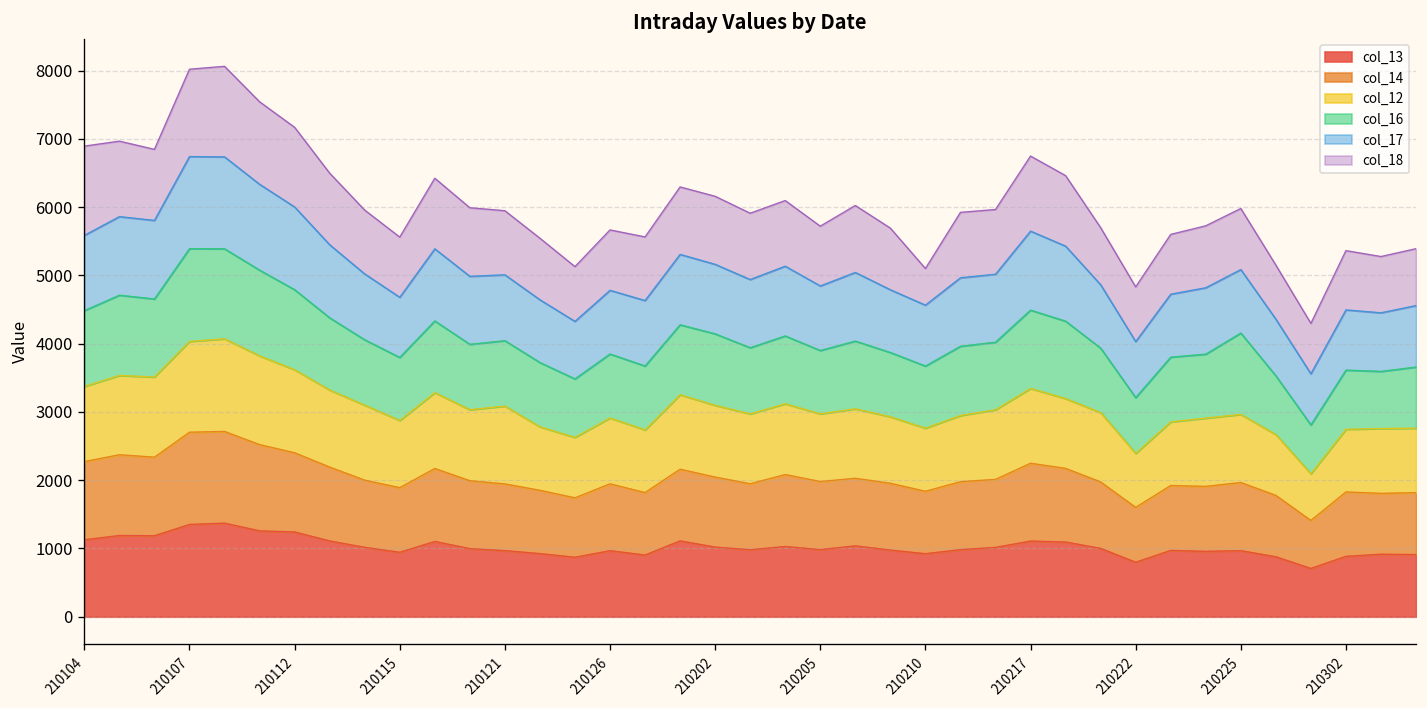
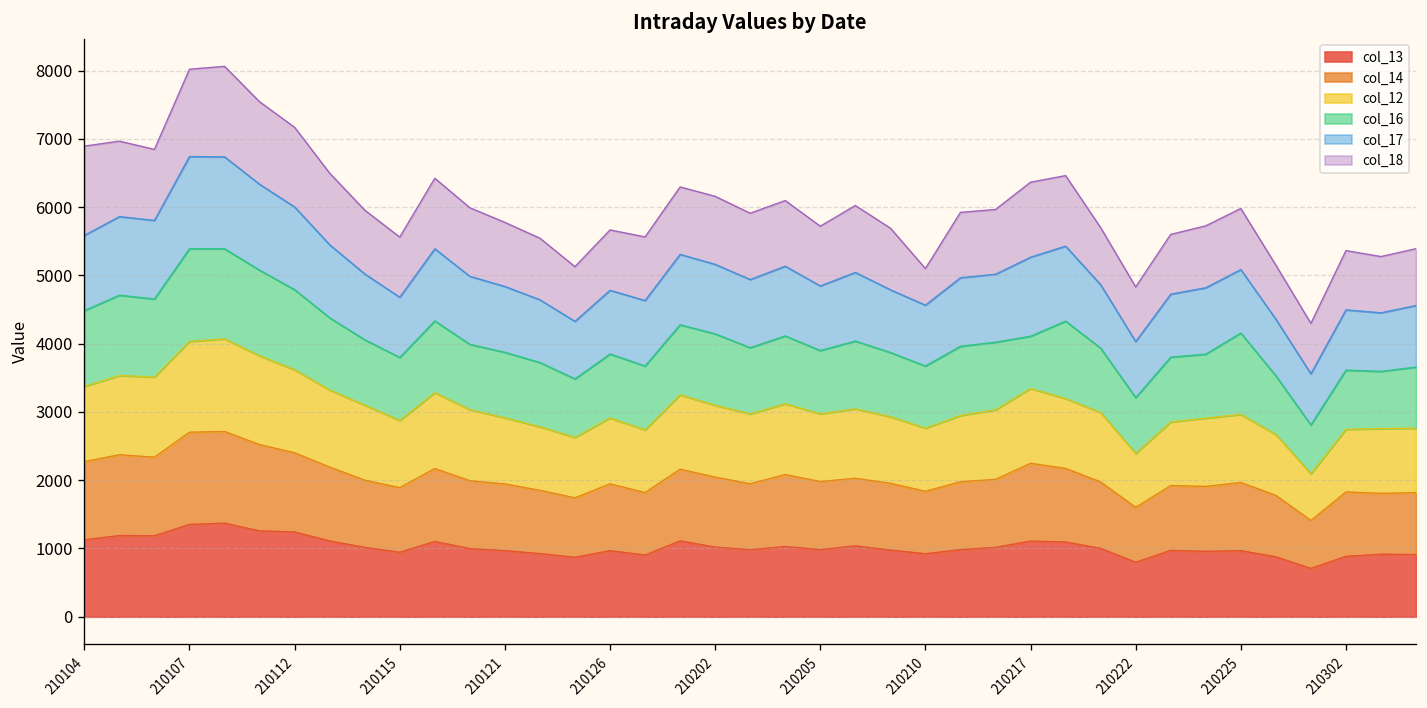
  {
    "col_12": {
      "210104": 1100,
      "210107": 1300,
      "210112": 1200,
      "210115": 1000,
-     "210121": 1100,
+     "210121": 1000,
      "210126": 1000,
      "210202": 1100,
      "210205": 1000,
      "210210": 900,
      "210217": 1100,
      "210222": 800,
      "210225": 1000,
      "210302": 900
    },
    "col_16": {
      "210104": 1100,
      "210107": 1400,
      "210112": 1200,
      "210115": 900,
      "210121": 1000,
      "210126": 900,
      "210202": 1000,
      "210205": 900,
      "210210": 900,
-     "210217": 1100,
+     "210217": 800,
      "210222": 800,
      "210225": 1200,
      "210302": 900
    },
    "col_17": {
      "210104": 1100,
      "210107": 1300,
      "210112": 1200,
      "210115": 900,
      "210121": 1000,
      "210126": 900,
      "210202": 1000,
      "210205": 900,
      "210210": 900,
      "210217": 1200,
      "210222": 800,
      "210225": 900,
      "210302": 900
    },
    "col_18": {
      "210104": 1300,
      "210107": 1300,
      "210112": 1200,
      "210115": 900,
      "210121": 900,
      "210126": 900,
      "210202": 1000,
      "210205": 900,
      "210210": 500,
      "210217": 1100,
      "210222": 800,
      "210225": 900,
      "210302": 900
    }
  }
